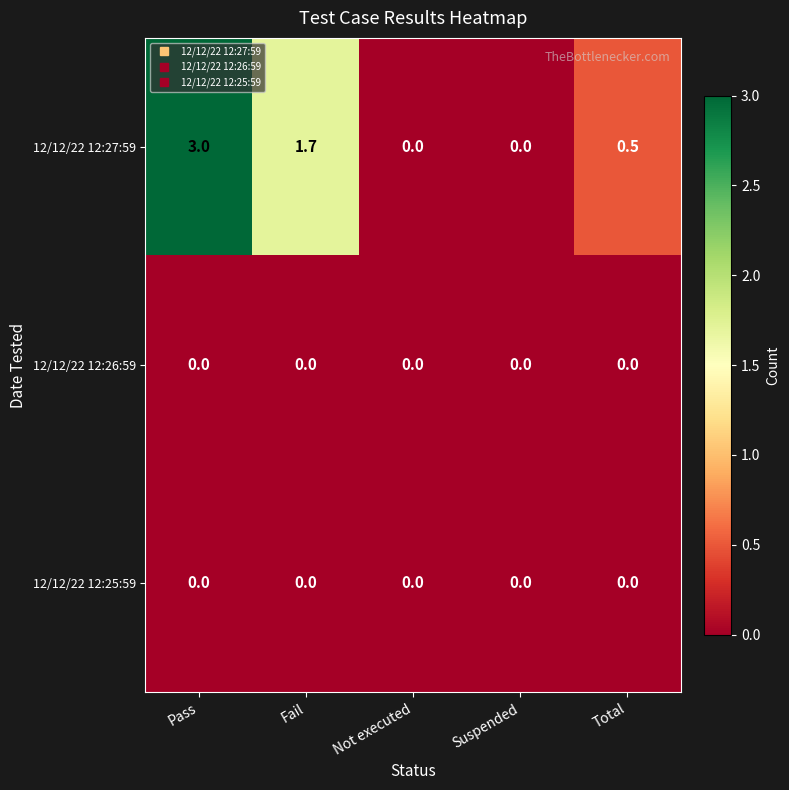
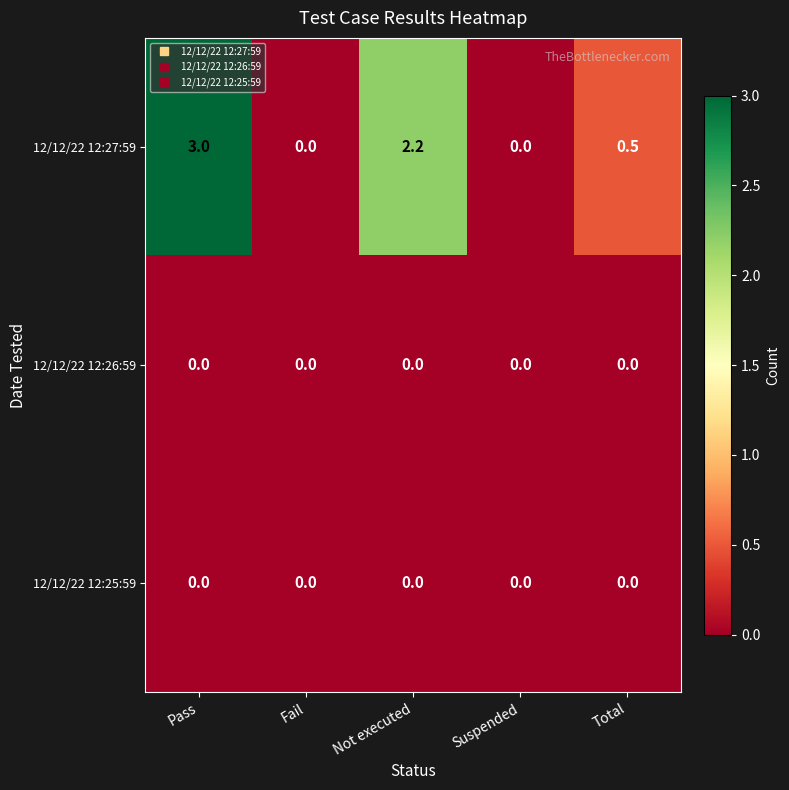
  {
    "12/12/22 12:27:59": {
      "Pass": 3.0,
-     "Fail": 1.7,
-     "Not executed": 0.0,
+     "Fail": 0.0,
+     "Not executed": 2.2,
      "Suspended": 0.0
    },
    "12/12/22 12:26:59": {
      "Pass": 0.0,
      "Fail": 0.0,
      "Not executed": 0.0,
      "Suspended": 0.0,
      "Total": 0.0
    },
    "12/12/22 12:25:59": {
      "Pass": 0.0,
      "Fail": 0.0,
      "Not executed": 0.0,
      "Suspended": 0.0,
      "Total": 0.0
    }
  }
